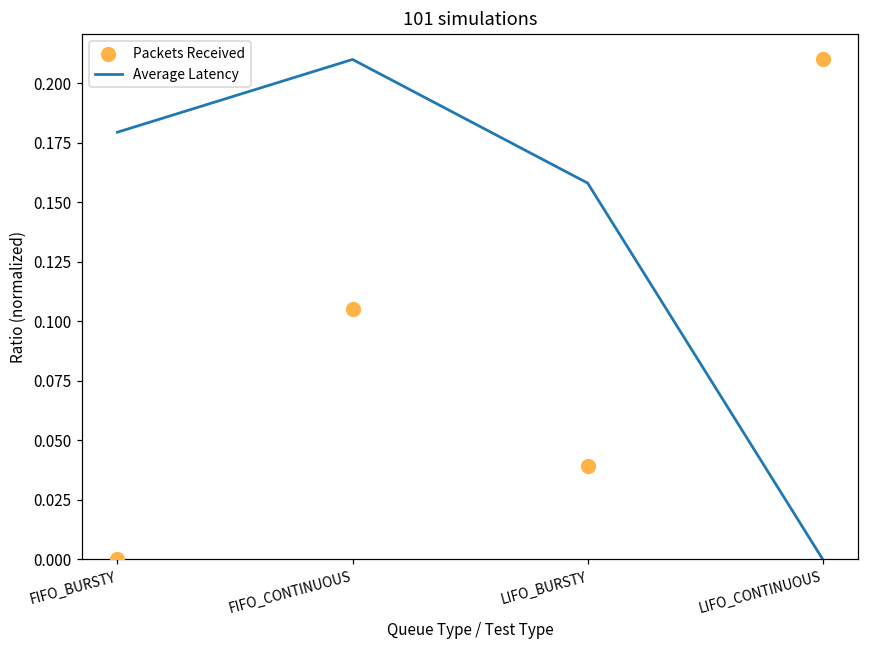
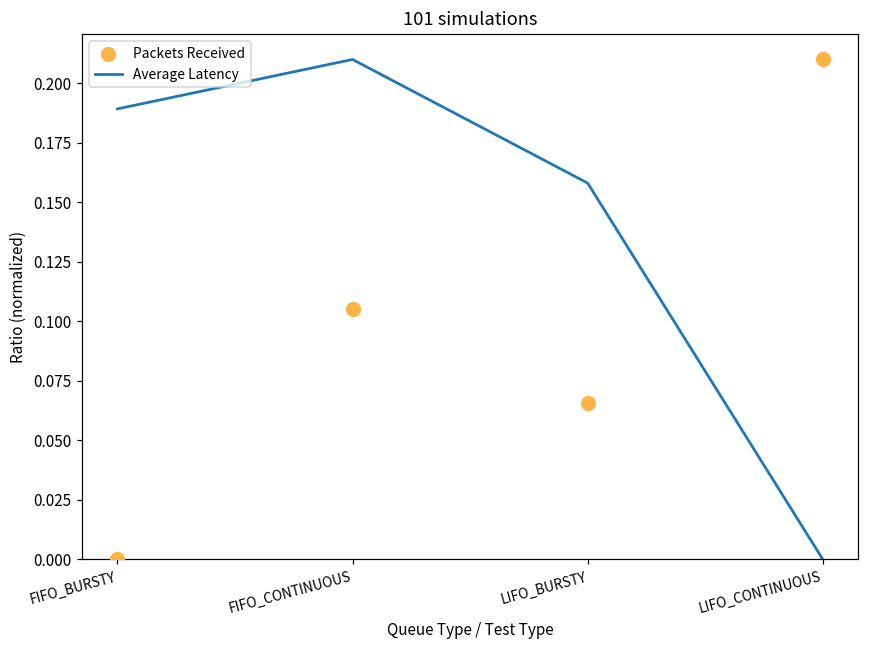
  {
    "Average Latency": {
-     "FIFO_BURSTY": 0.179,
+     "FIFO_BURSTY": 0.189,
      "FIFO_CONTINUOUS": 0.210,
      "LIFO_BURSTY": 0.158,
      "LIFO_CONTINUOUS": 0.000
    },
    "Packets Received": {
-     "LIFO_BURSTY": 0.039
+     "LIFO_BURSTY": 0.066
    }
  }
